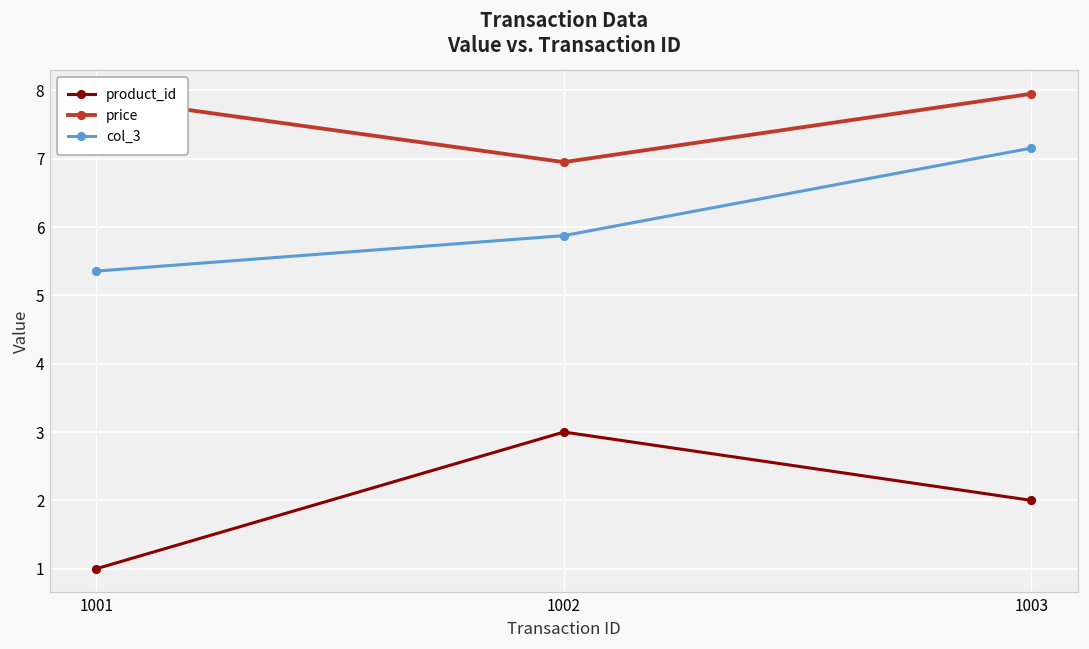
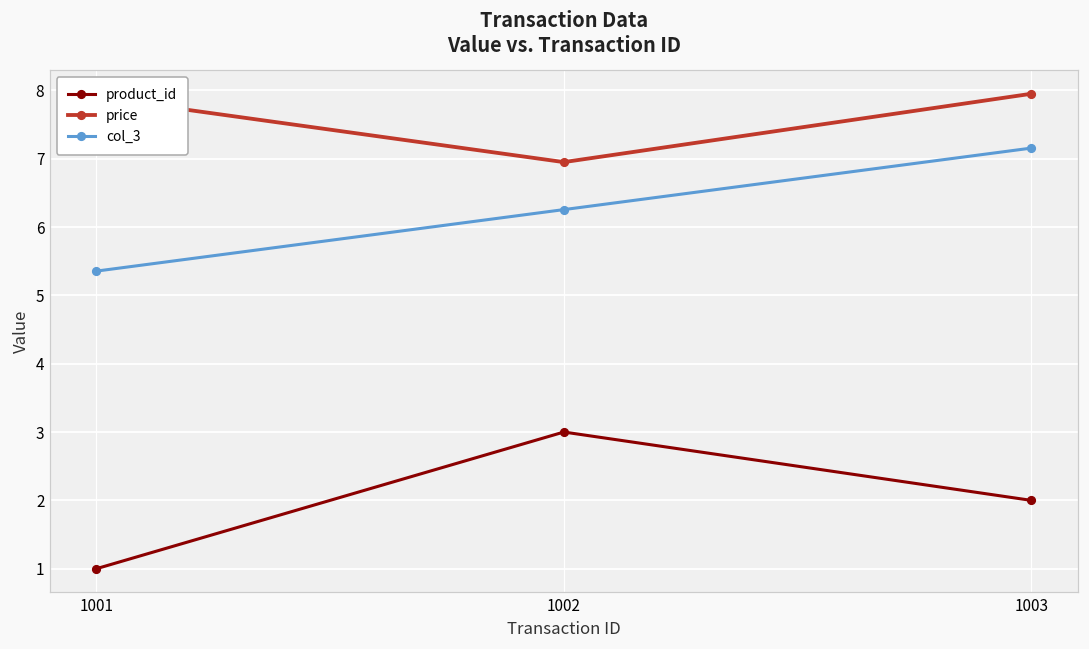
  {
    "product_id": {
      "1001": 1.0,
      "1002": 3.0,
      "1003": 2.0
    },
    "price": {
      "1002": 7.0,
      "1003": 8.0
    },
    "col_3": {
      "1001": 5.4,
-     "1002": 5.9,
+     "1002": 6.3,
      "1003": 7.2
    }
  }
